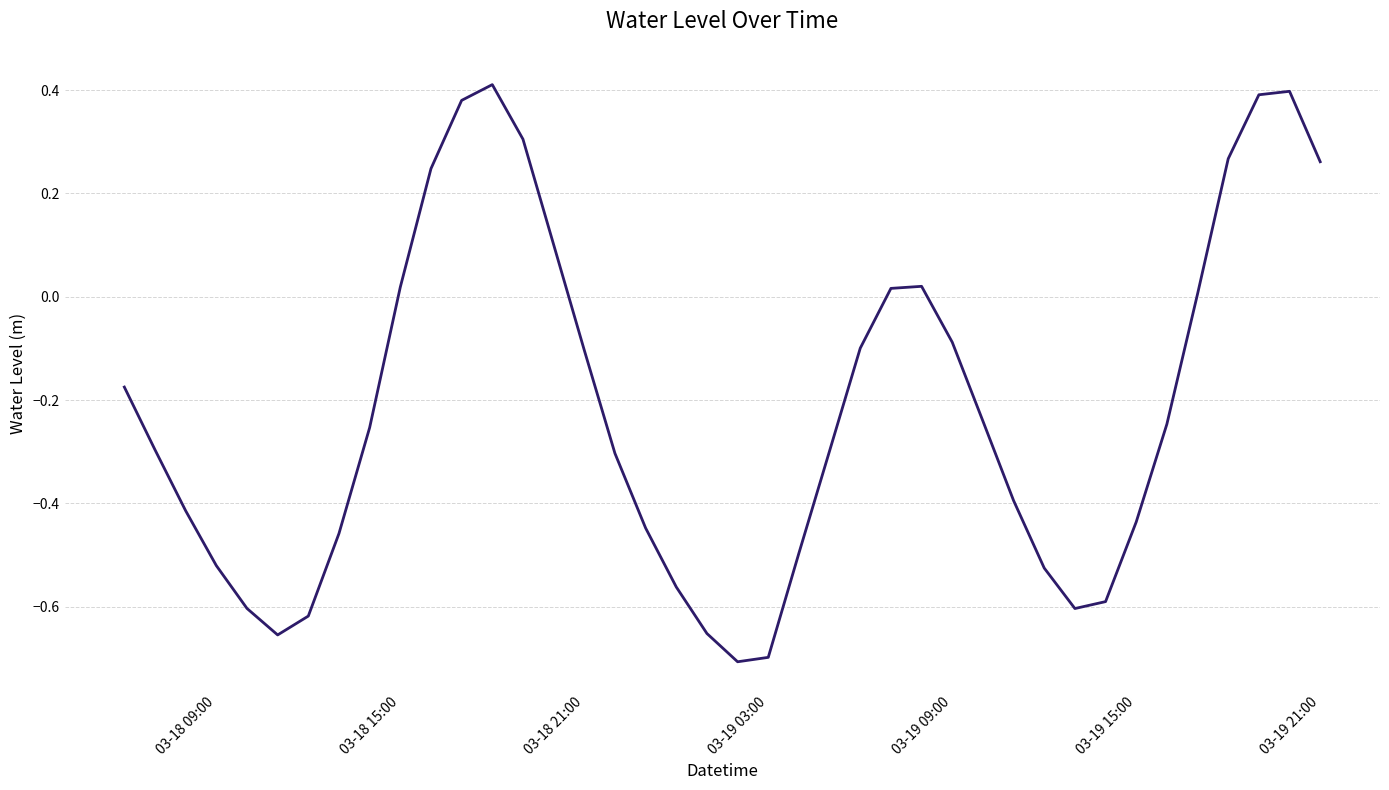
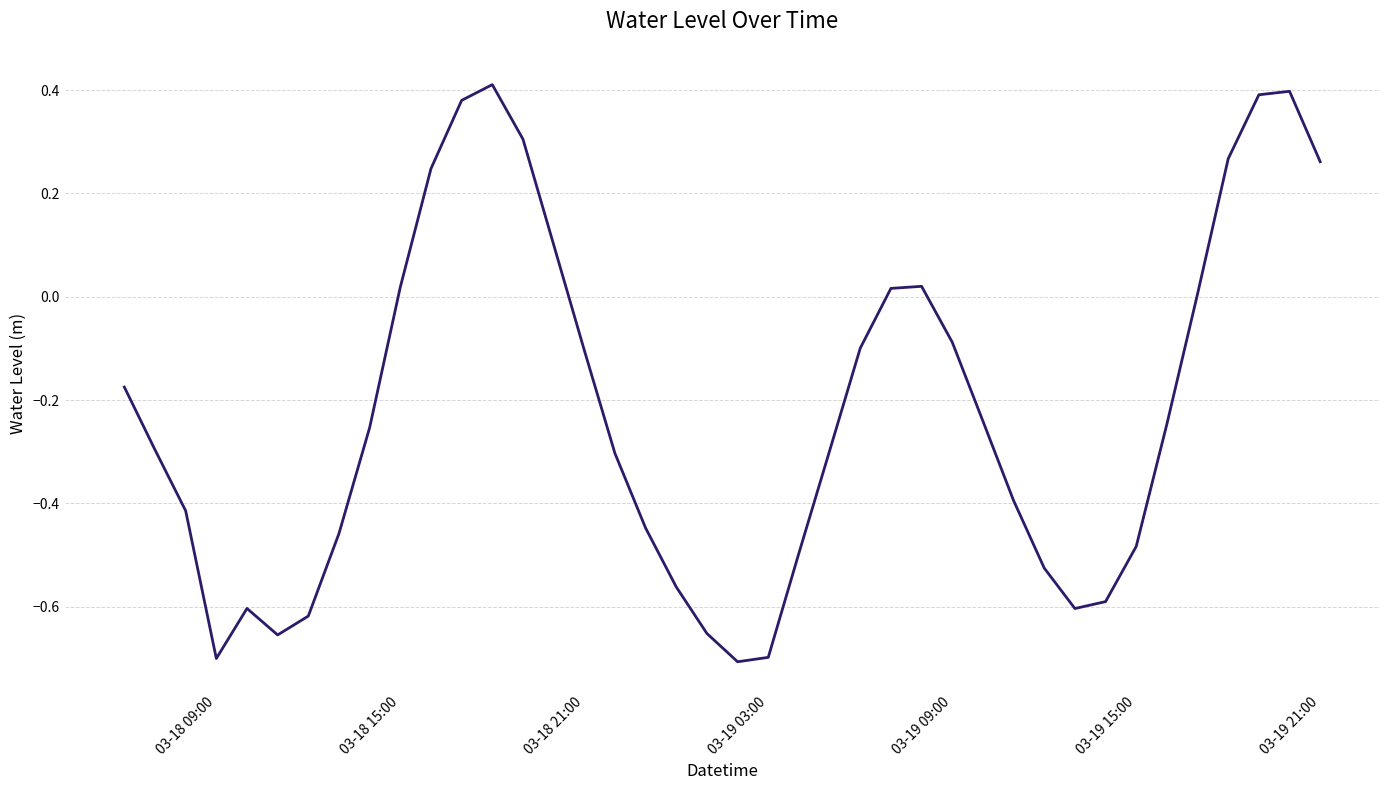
  {
-   "03-18 09:00": -0.52,
+   "03-18 09:00": -0.70,
    "03-18 15:00": 0.02,
    "03-18 21:00": -0.10,
    "03-19 03:00": -0.70,
    "03-19 09:00": -0.09,
-   "03-19 15:00": -0.44,
+   "03-19 15:00": -0.48,
    "03-19 21:00": 0.26
  }
